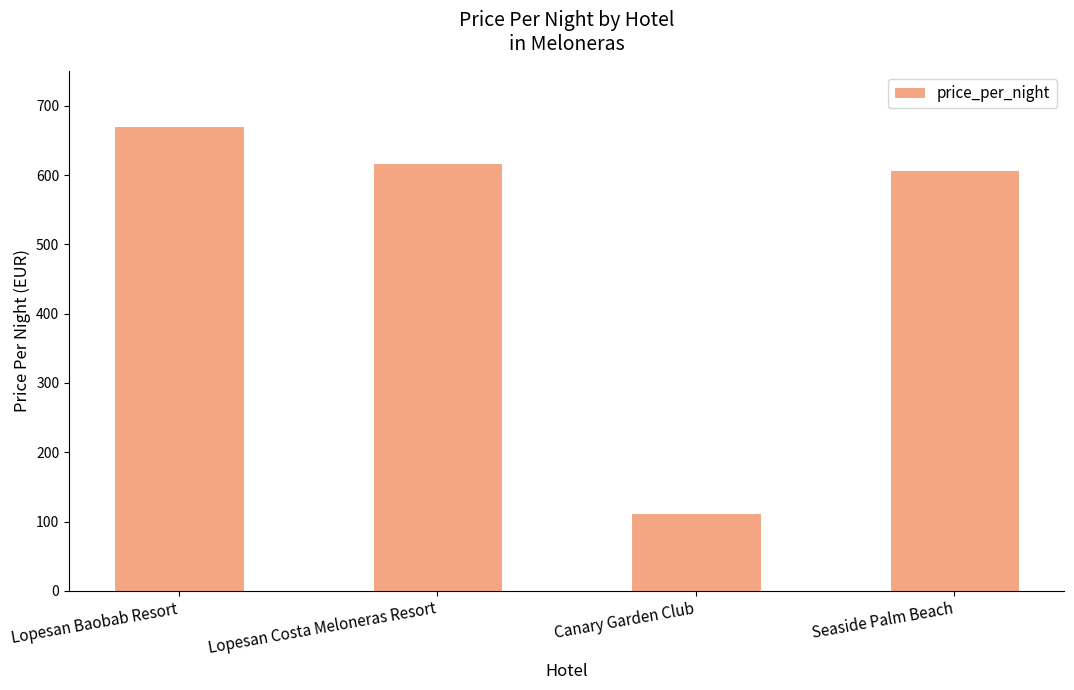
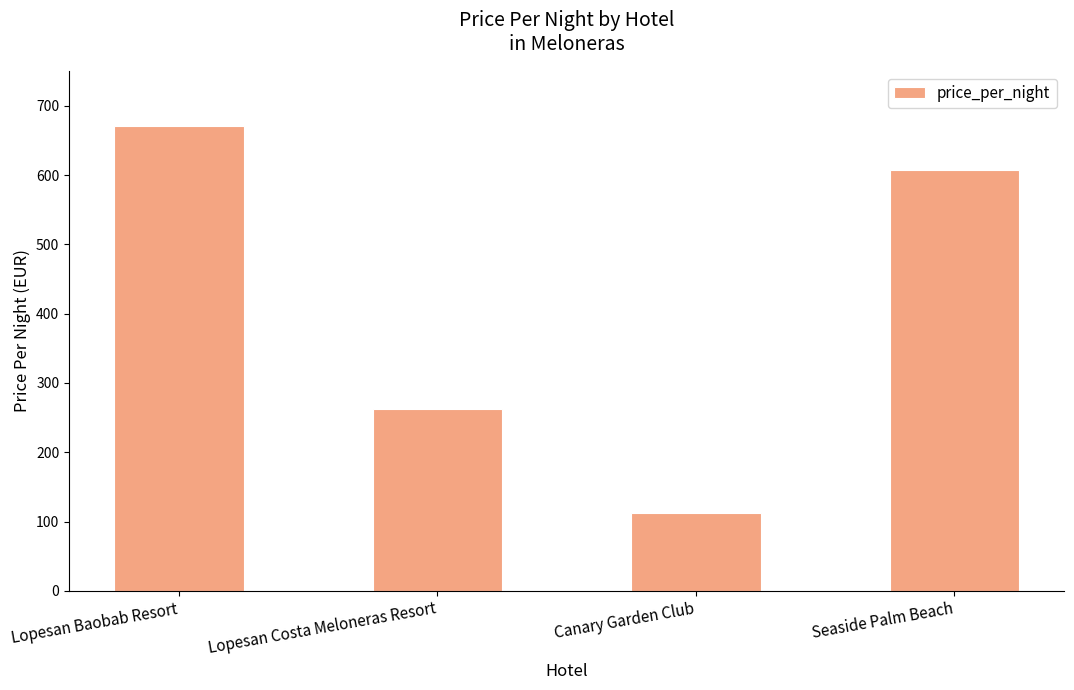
  {
    "Lopesan Baobab Resort": 670,
-   "Lopesan Costa Meloneras Resort": 620,
+   "Lopesan Costa Meloneras Resort": 260,
    "Canary Garden Club": 110,
    "Seaside Palm Beach": 610
  }
